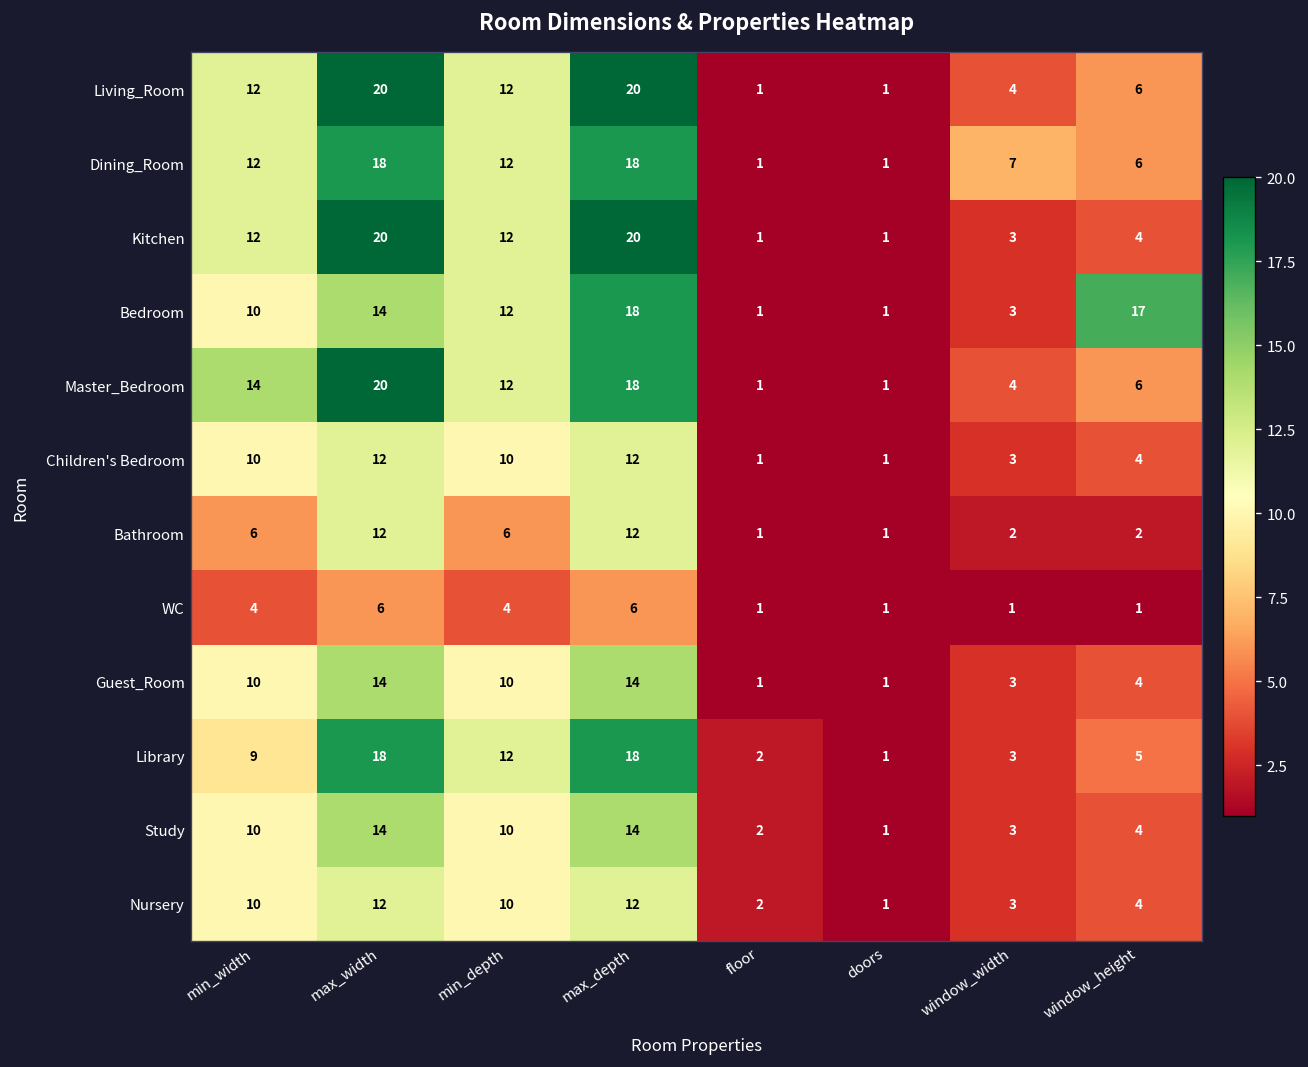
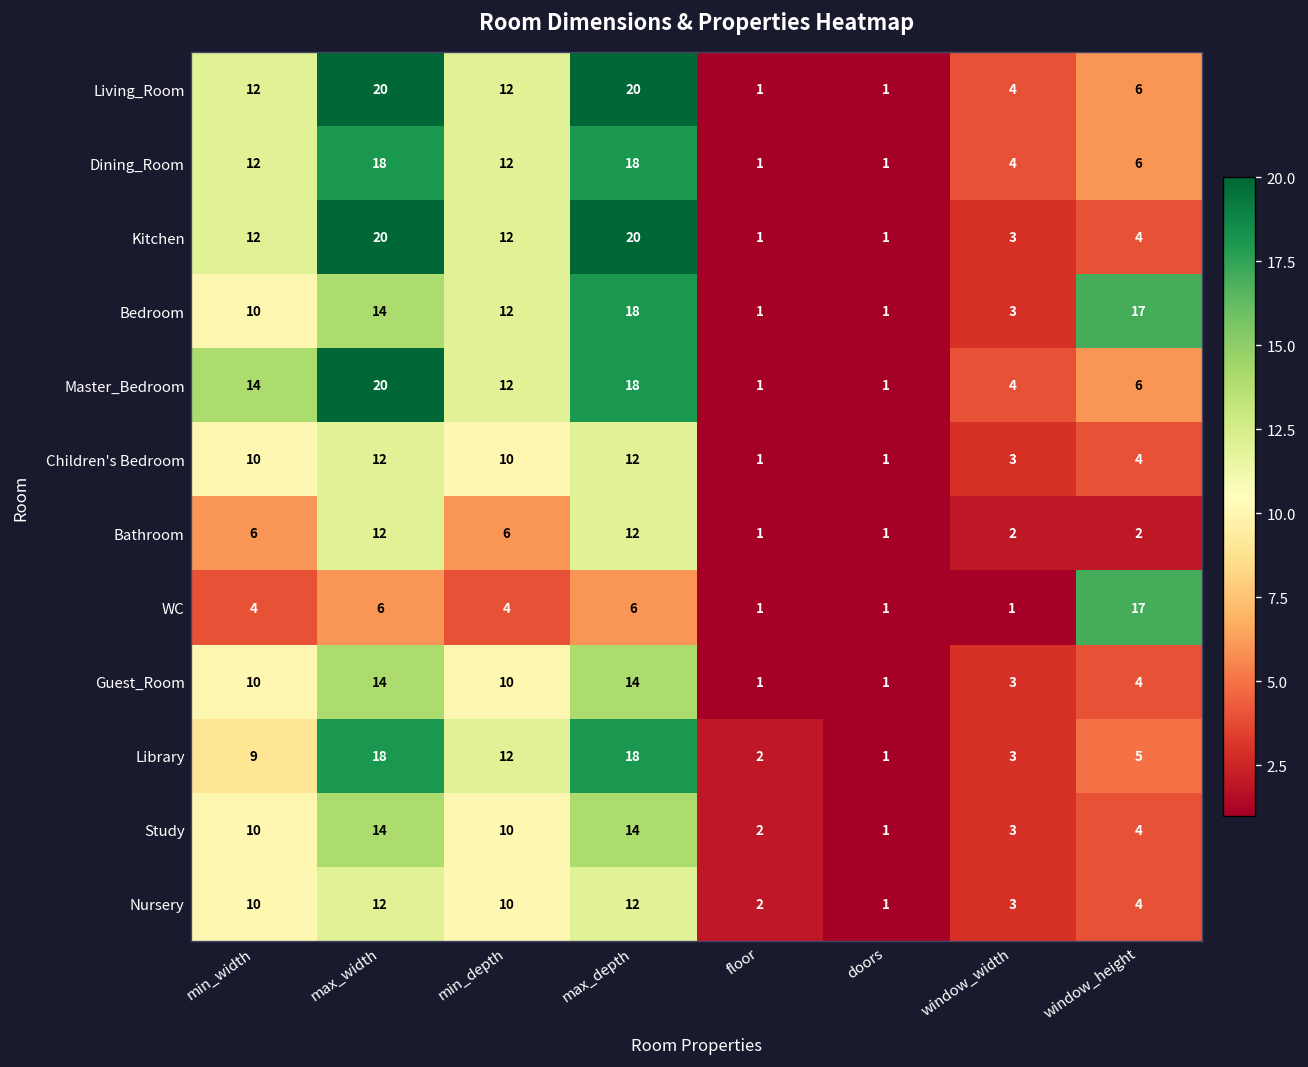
  {
    "Living_Room": {
      "min_width": 12,
      "max_width": 20,
      "min_depth": 12,
      "max_depth": 20,
      "floor": 1,
      "doors": 1,
      "window_width": 4,
      "window_height": 6
    },
    "Dining_Room": {
      "min_width": 12,
      "max_width": 18,
      "min_depth": 12,
      "max_depth": 18,
      "floor": 1,
      "doors": 1,
-     "window_width": 7,
+     "window_width": 4,
      "window_height": 6
    },
    "Kitchen": {
      "min_width": 12,
      "max_width": 20,
      "min_depth": 12,
      "max_depth": 20,
      "floor": 1,
      "doors": 1,
      "window_width": 3,
      "window_height": 4
    },
    "Bedroom": {
      "min_width": 10,
      "max_width": 14,
      "min_depth": 12,
      "max_depth": 18,
      "floor": 1,
      "doors": 1,
      "window_width": 3,
      "window_height": 17
    },
    "Master_Bedroom": {
      "min_width": 14,
      "max_width": 20,
      "min_depth": 12,
      "max_depth": 18,
      "floor": 1,
      "doors": 1,
      "window_width": 4,
      "window_height": 6
    },
    "Children's Bedroom": {
      "min_width": 10,
      "max_width": 12,
      "min_depth": 10,
      "max_depth": 12,
      "floor": 1,
      "doors": 1,
      "window_width": 3,
      "window_height": 4
    },
    "Bathroom": {
      "min_width": 6,
      "max_width": 12,
      "min_depth": 6,
      "max_depth": 12,
      "floor": 1,
      "doors": 1,
      "window_width": 2,
      "window_height": 2
    },
    "WC": {
      "min_width": 4,
      "max_width": 6,
      "min_depth": 4,
      "max_depth": 6,
      "floor": 1,
      "doors": 1,
      "window_width": 1,
-     "window_height": 1
+     "window_height": 17
    },
    "Guest_Room": {
      "min_width": 10,
      "max_width": 14,
      "min_depth": 10,
      "max_depth": 14,
      "floor": 1,
      "doors": 1,
      "window_width": 3,
      "window_height": 4
    },
    "Library": {
      "min_width": 9,
      "max_width": 18,
      "min_depth": 12,
      "max_depth": 18,
      "floor": 2,
      "doors": 1,
      "window_width": 3,
      "window_height": 5
    },
    "Study": {
      "min_width": 10,
      "max_width": 14,
      "min_depth": 10,
      "max_depth": 14,
      "floor": 2,
      "doors": 1,
      "window_width": 3,
      "window_height": 4
    },
    "Nursery": {
      "min_width": 10,
      "max_width": 12,
      "min_depth": 10,
      "max_depth": 12,
      "floor": 2,
      "doors": 1,
      "window_width": 3,
      "window_height": 4
    }
  }
